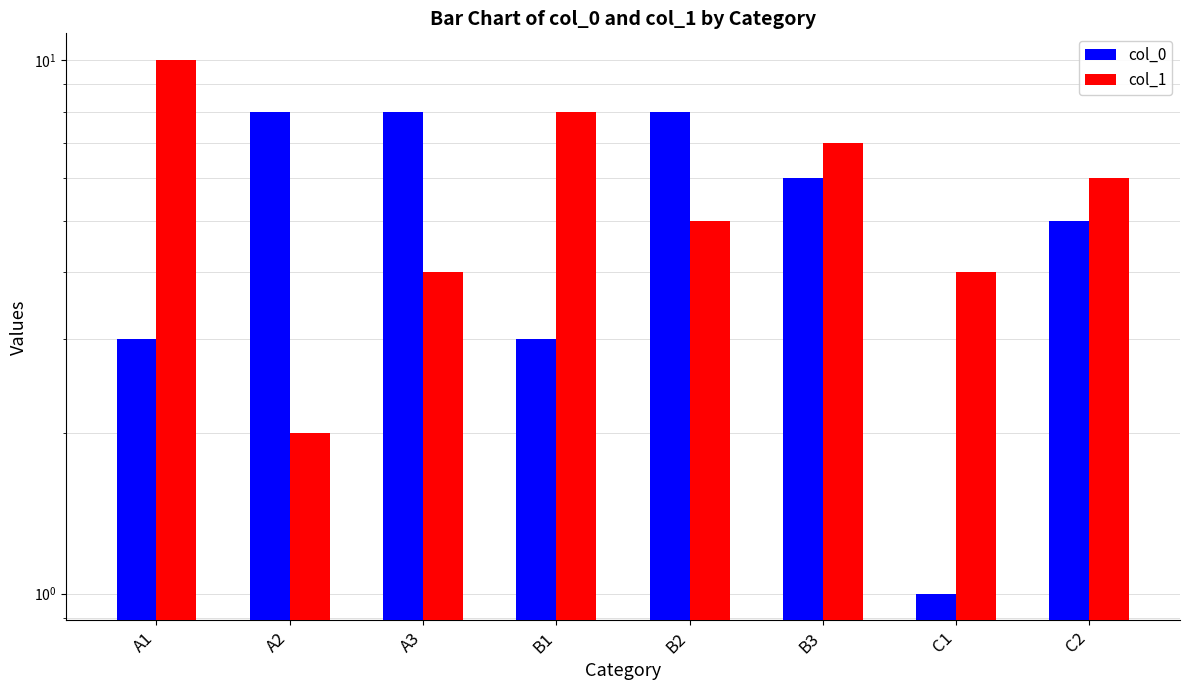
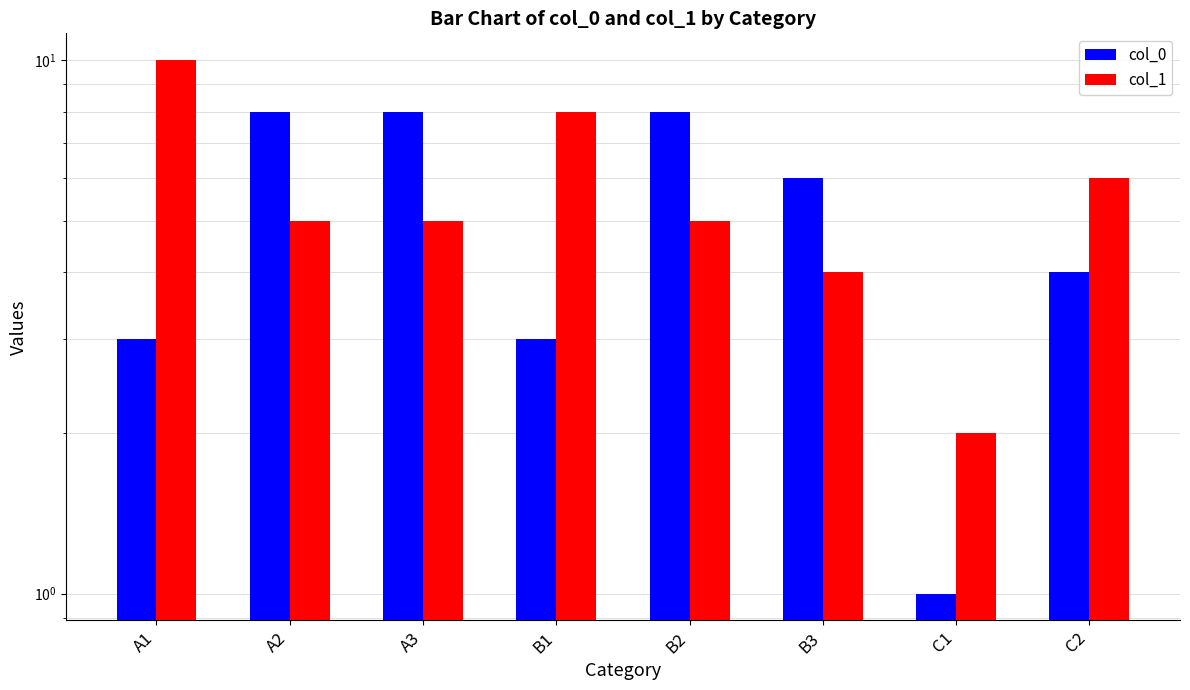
  {
    "col_0": {
      "A1": 3,
      "A2": 8,
      "A3": 8,
      "B1": 3,
      "B2": 8,
      "B3": 6,
      "C1": 1,
-     "C2": 5
+     "C2": 4
    },
    "col_1": {
      "A1": 10,
-     "A2": 2,
-     "A3": 4,
+     "A2": 5,
+     "A3": 5,
      "B1": 8,
      "B2": 5,
-     "B3": 7,
-     "C1": 4,
+     "B3": 4,
+     "C1": 2,
      "C2": 6
    }
  }
